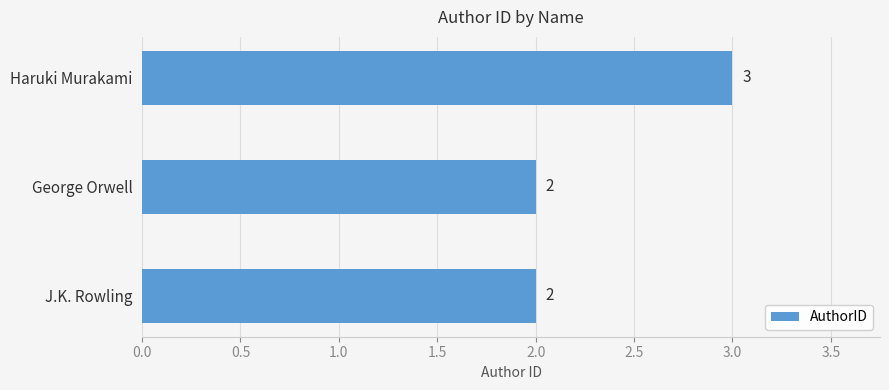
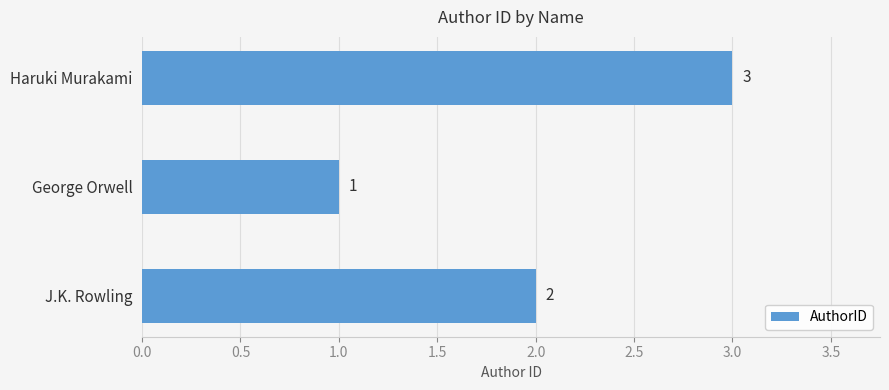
  {
    "Haruki Murakami": 3,
-   "George Orwell": 2,
+   "George Orwell": 1,
    "J.K. Rowling": 2
  }
